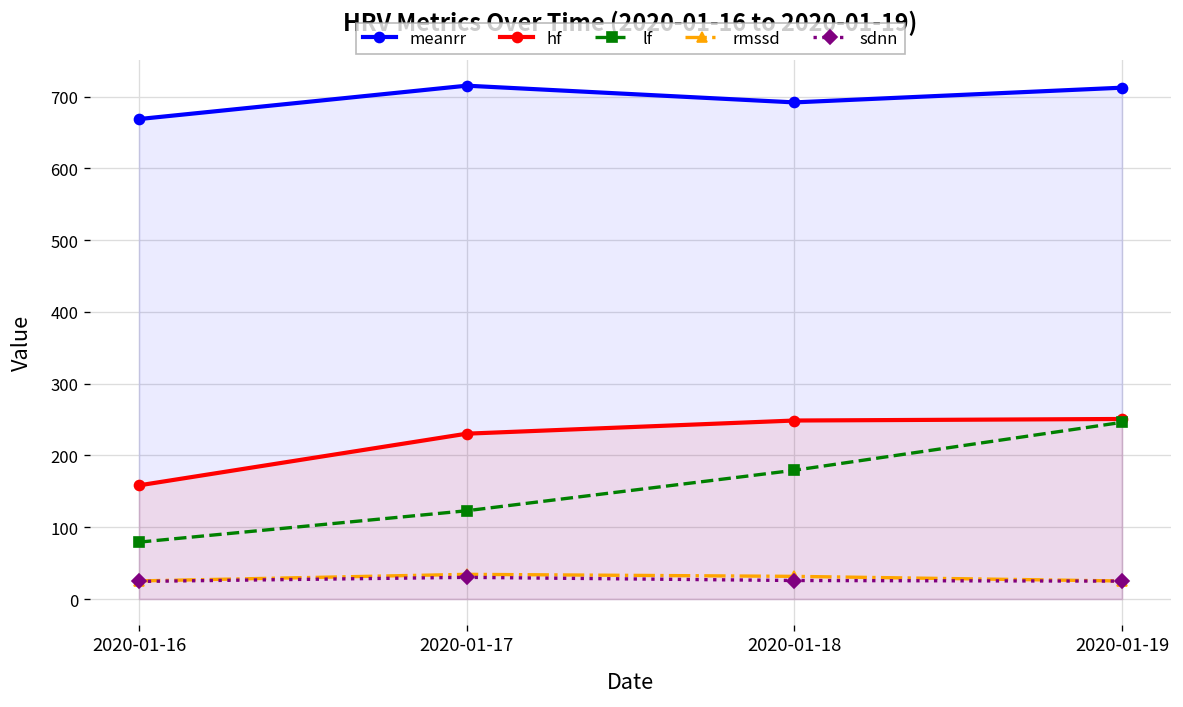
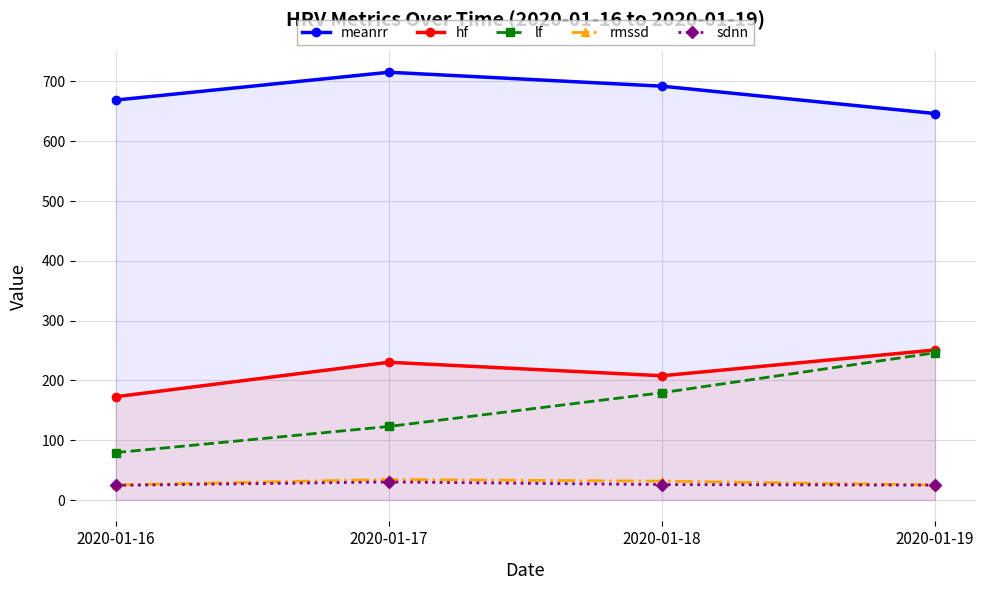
  {
    "meanrr": {
      "2020-01-16": 670,
      "2020-01-17": 720,
      "2020-01-18": 690,
-     "2020-01-19": 710
+     "2020-01-19": 650
    },
    "hf": {
-     "2020-01-16": 160,
+     "2020-01-16": 170,
      "2020-01-17": 230,
-     "2020-01-18": 250,
+     "2020-01-18": 210,
      "2020-01-19": 250
    },
    "lf": {
      "2020-01-16": 80,
      "2020-01-17": 120,
      "2020-01-18": 180,
      "2020-01-19": 250
    },
    "rmssd": {
      "2020-01-18": 30
    },
    "sdnn": {
      "2020-01-18": 30
    }
  }
